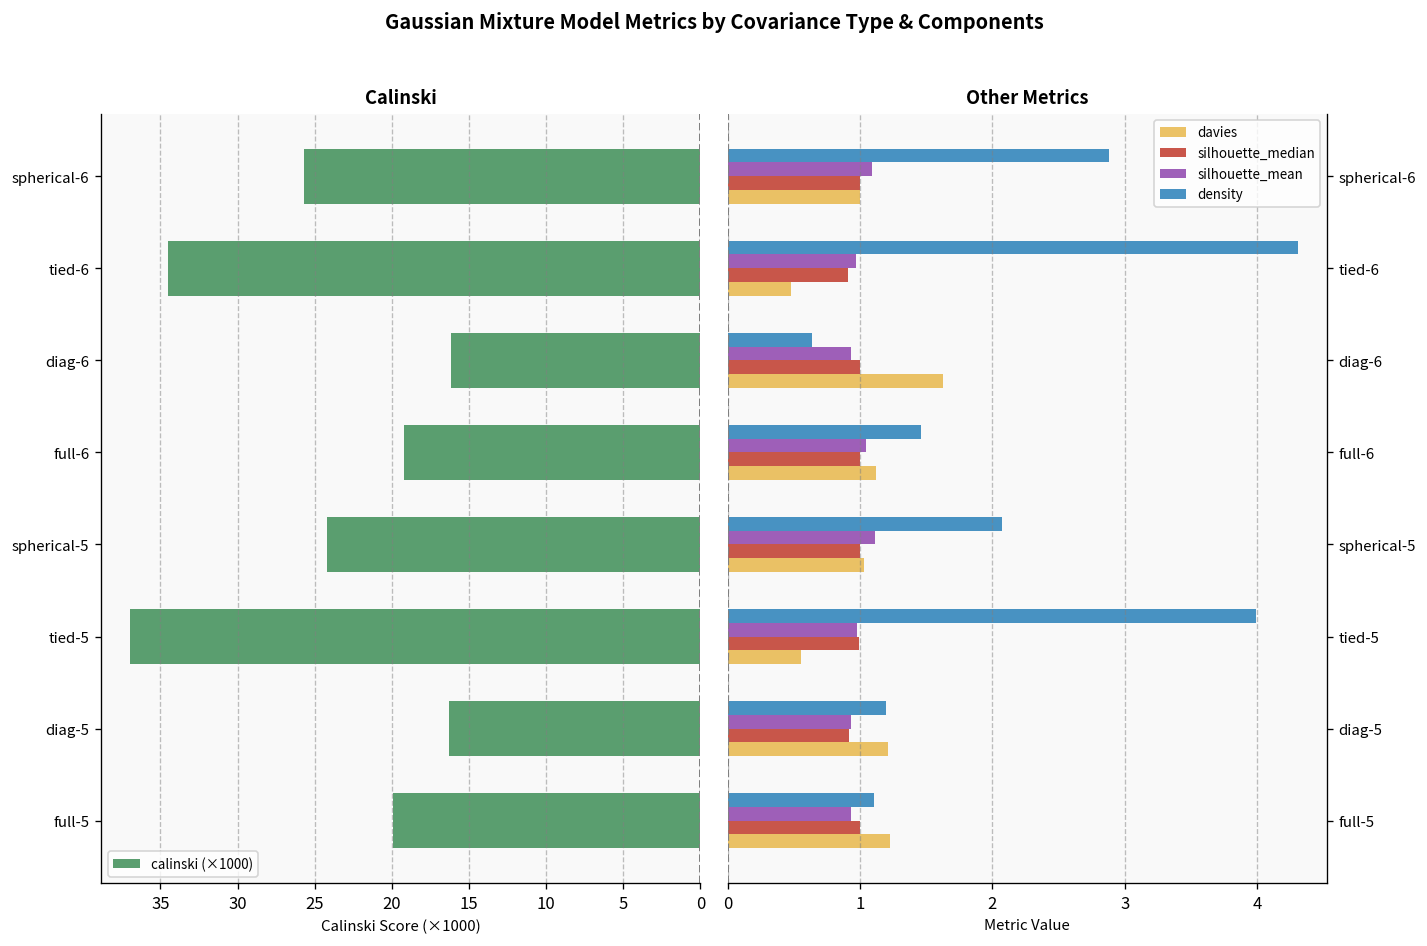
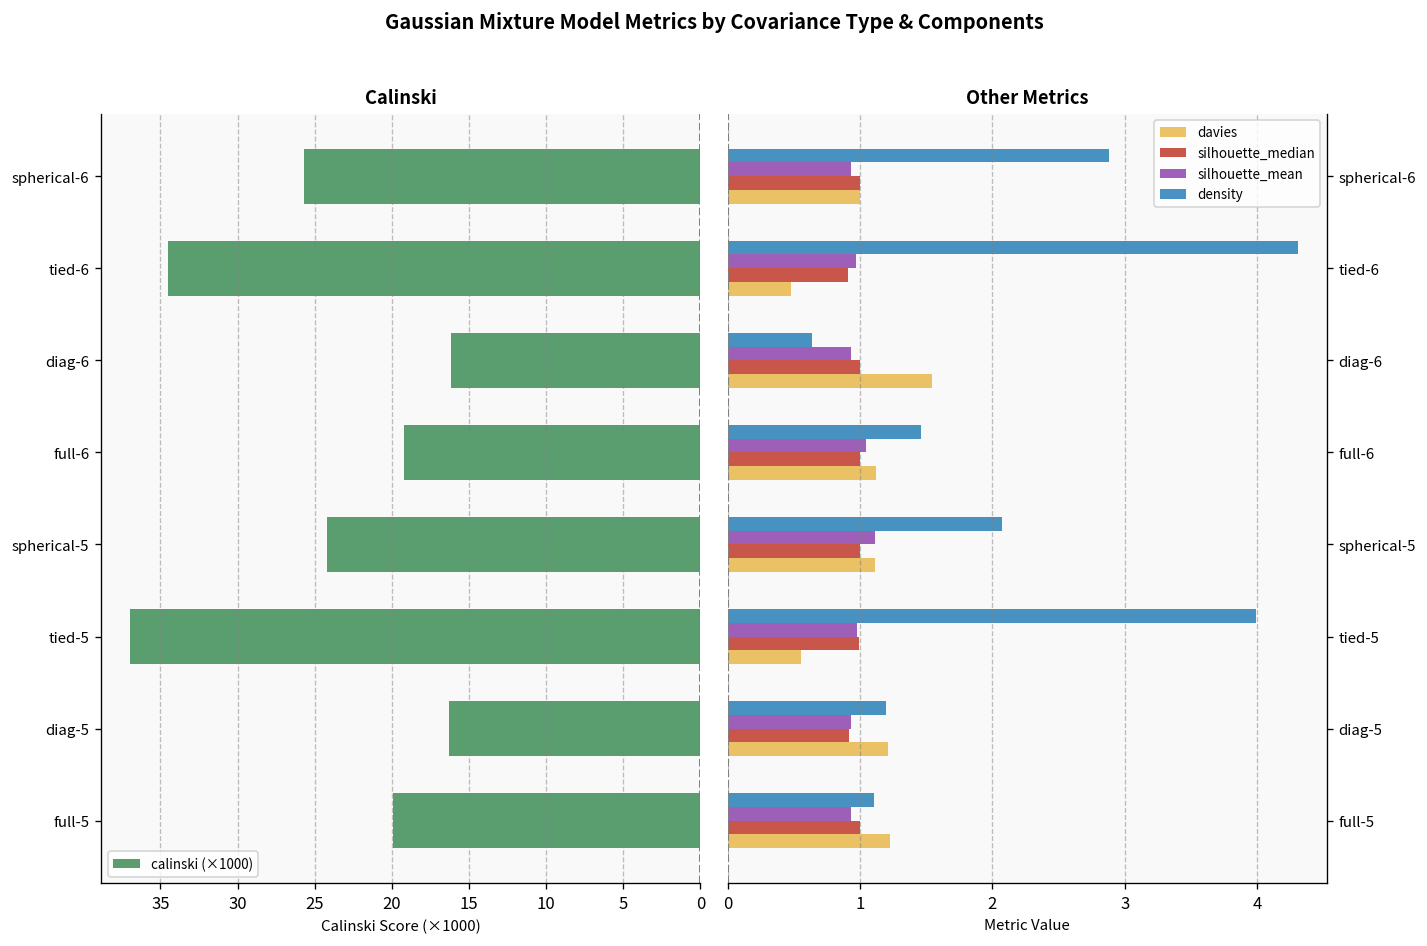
  {
    "Calinski": {
      "spherical-6": 25.7,
      "tied-6": 34.5,
      "diag-6": 16.2,
      "full-6": 19.2,
      "spherical-5": 24.2,
      "tied-5": 37.0,
      "diag-5": 16.3,
      "full-5": 19.9
    },
    "Other Metrics": {
      "davies": {
        "spherical-6": 1.00,
        "tied-6": 0.48,
-       "diag-6": 1.63,
+       "diag-6": 1.55,
        "full-6": 1.12,
-       "spherical-5": 1.03,
+       "spherical-5": 1.11,
        "tied-5": 0.55,
        "diag-5": 1.21,
        "full-5": 1.23
      },
      "silhouette_median": {
        "spherical-6": 1.00,
        "tied-6": 0.91,
        "diag-6": 1.00,
        "full-6": 1.00,
        "spherical-5": 1.00,
        "tied-5": 0.99,
        "diag-5": 0.92,
        "full-5": 1.00
      },
      "silhouette_mean": {
-       "spherical-6": 1.09,
+       "spherical-6": 0.93,
        "tied-6": 0.97,
        "diag-6": 0.93,
        "full-6": 1.04,
        "spherical-5": 1.11,
        "tied-5": 0.97,
        "diag-5": 0.93,
        "full-5": 0.93
      },
      "density": {
        "spherical-6": 2.88,
        "tied-6": 4.31,
        "diag-6": 0.64,
        "full-6": 1.46,
        "spherical-5": 2.07,
        "tied-5": 3.99,
        "diag-5": 1.19,
        "full-5": 1.10
      }
    }
  }
